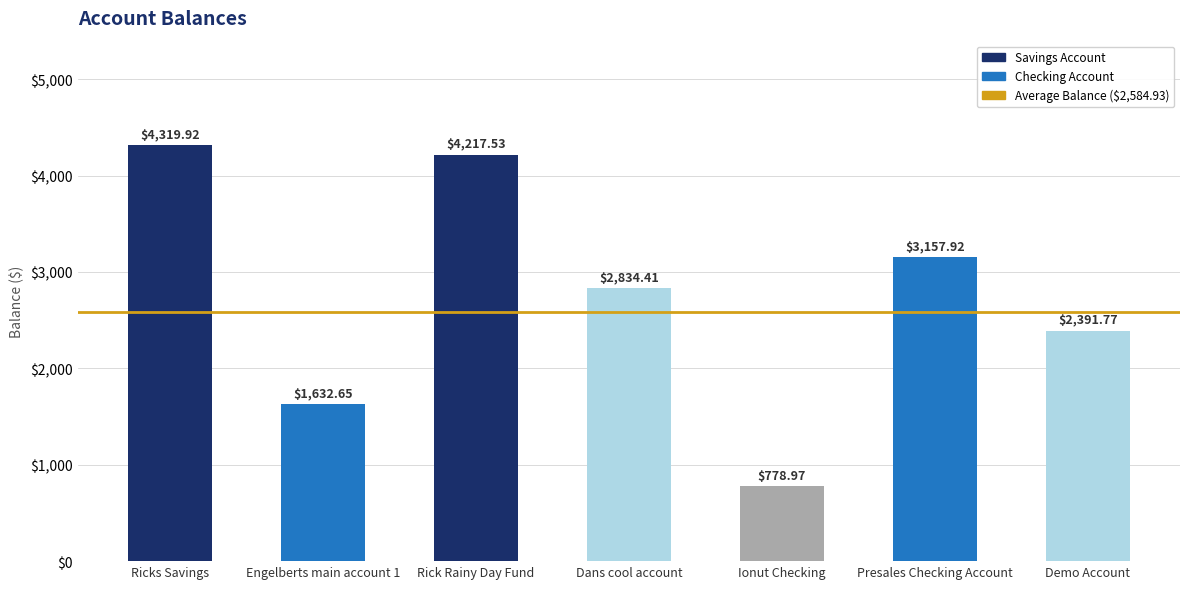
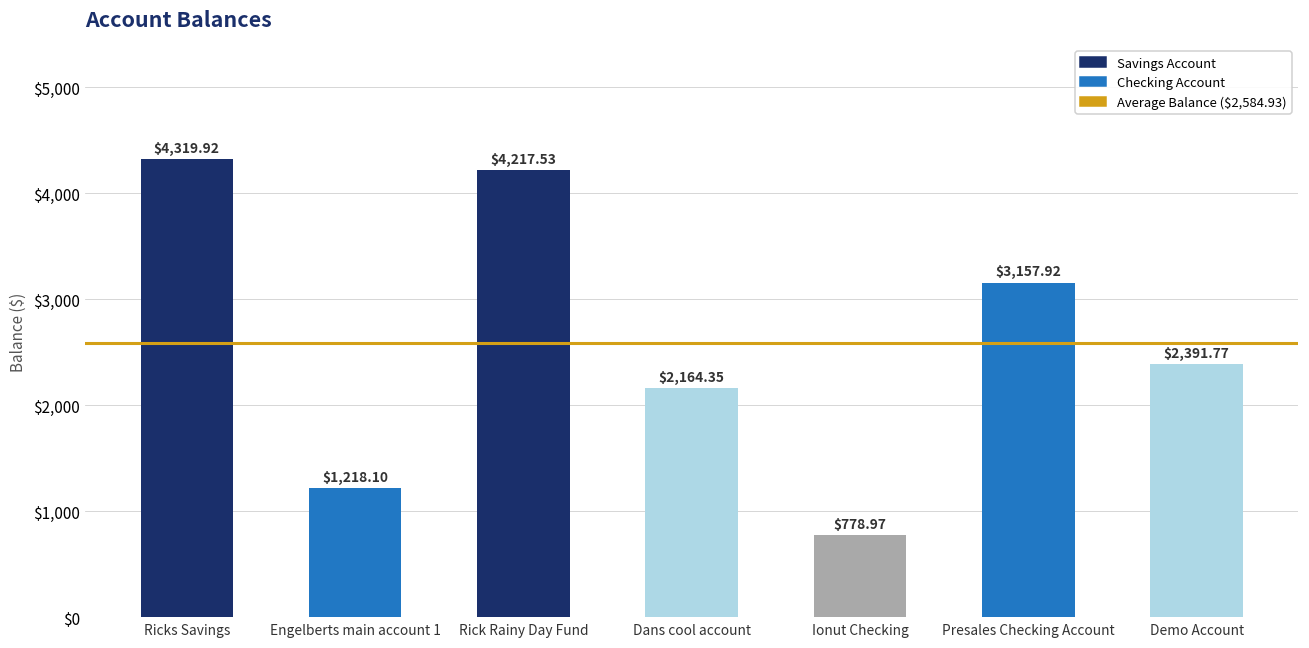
  {
    "Ricks Savings": "$4,319.92",
-   "Engelberts main account 1": "$1,632.65",
+   "Engelberts main account 1": "$1,218.10",
    "Rick Rainy Day Fund": "$4,217.53",
-   "Dans cool account": "$2,834.41",
+   "Dans cool account": "$2,164.35",
    "Ionut Checking": "$778.97",
    "Presales Checking Account": "$3,157.92",
    "Demo Account": "$2,391.77"
  }
